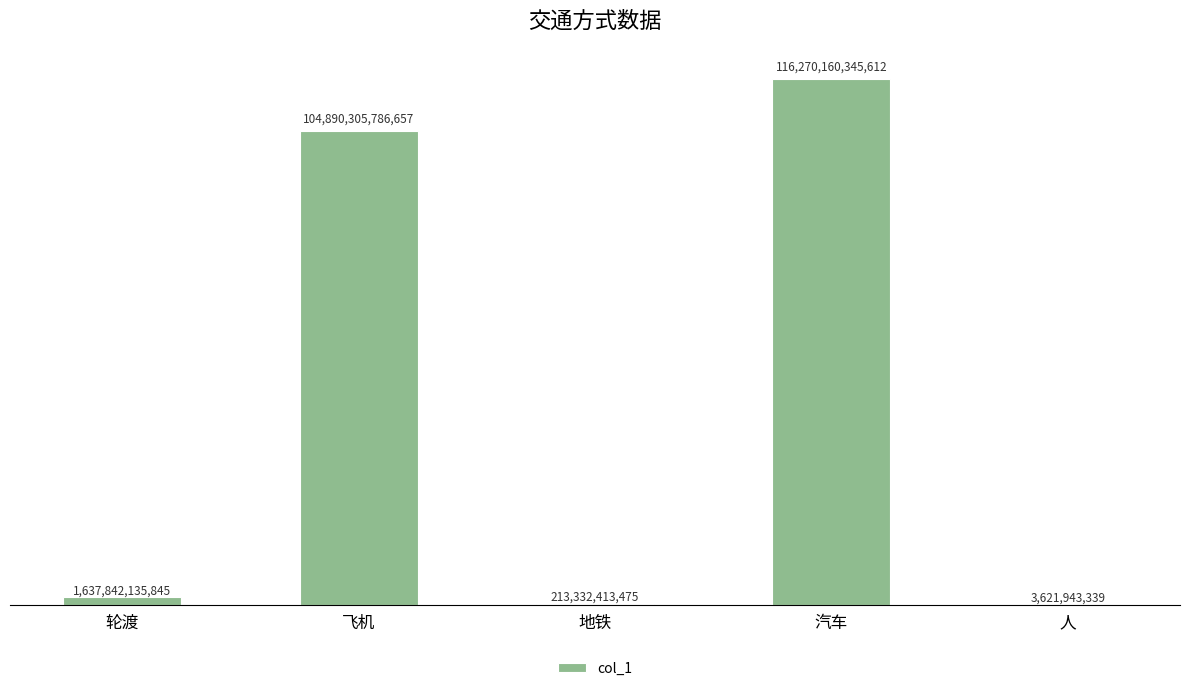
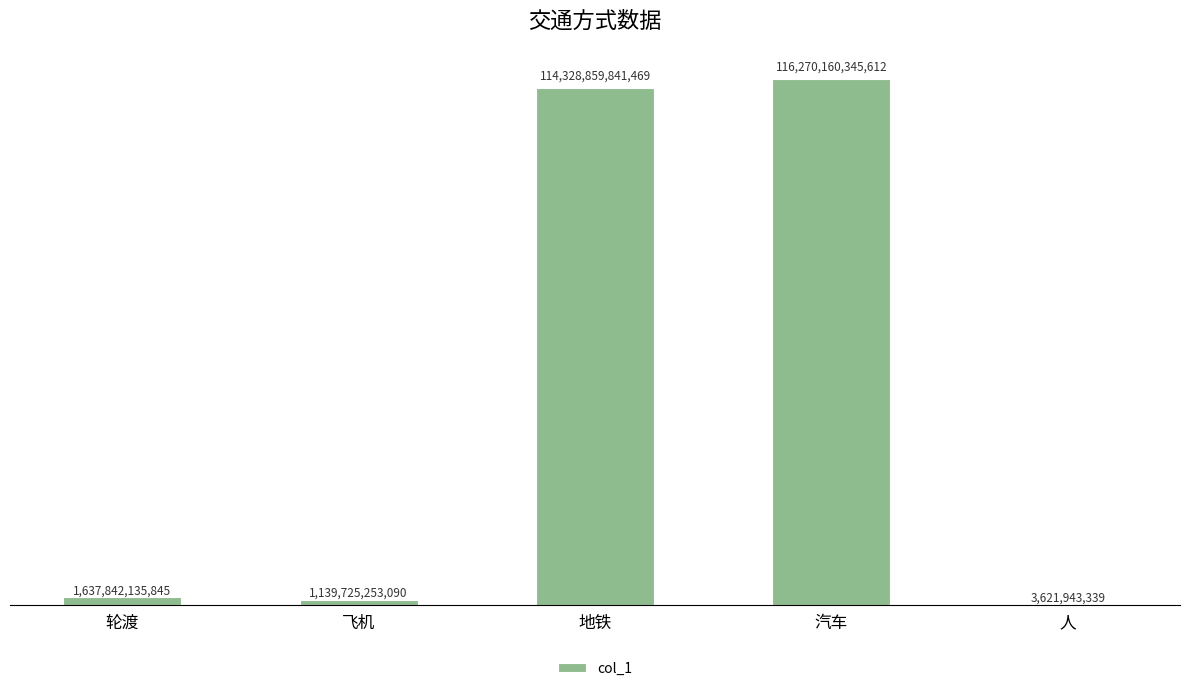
  {
    "轮渡": "1,637,842,135,845",
-   "飞机": "104,890,305,786,657",
-   "地铁": "213,332,413,475",
+   "飞机": "1,139,725,253,090",
+   "地铁": "114,328,859,841,469",
    "汽车": "116,270,160,345,612",
    "人": "3,621,943,339"
  }
